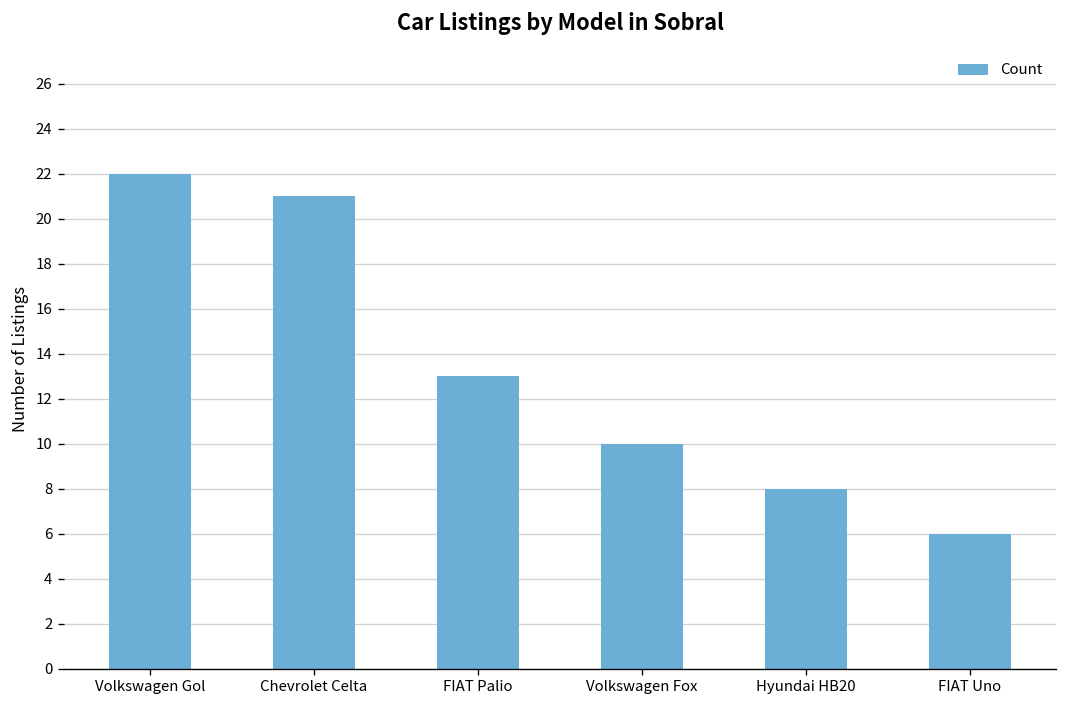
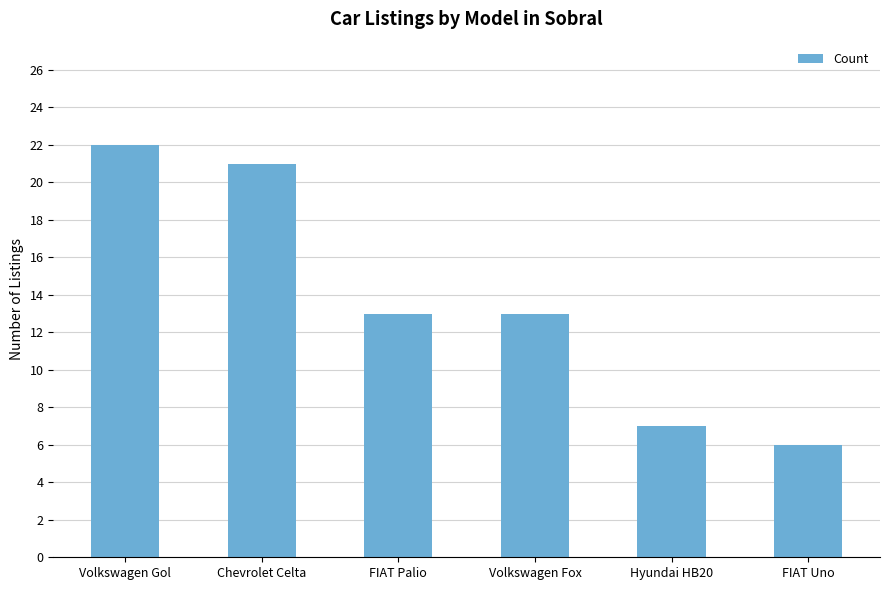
  {
    "Volkswagen Gol": 22,
    "Chevrolet Celta": 21,
    "FIAT Palio": 13,
-   "Volkswagen Fox": 10,
-   "Hyundai HB20": 8,
+   "Volkswagen Fox": 13,
+   "Hyundai HB20": 7,
    "FIAT Uno": 6
  }
